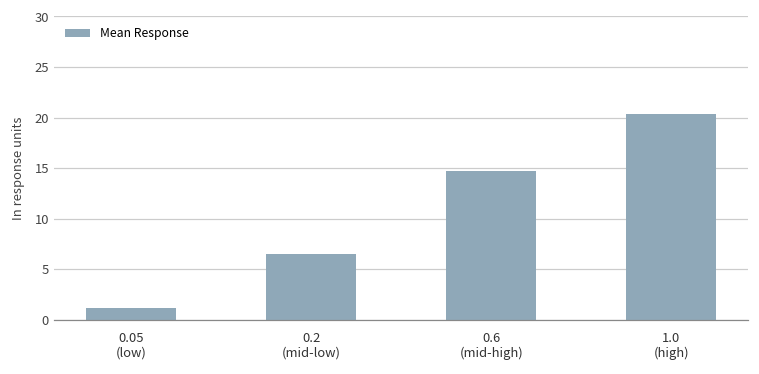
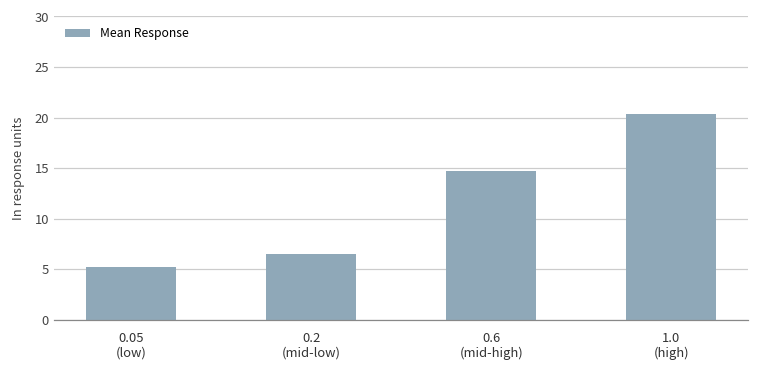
  {
-   "0.05 (low)": 1,
+   "0.05 (low)": 5,
    "0.2 (mid-low)": 7,
    "0.6 (mid-high)": 15,
    "1.0 (high)": 20
  }
